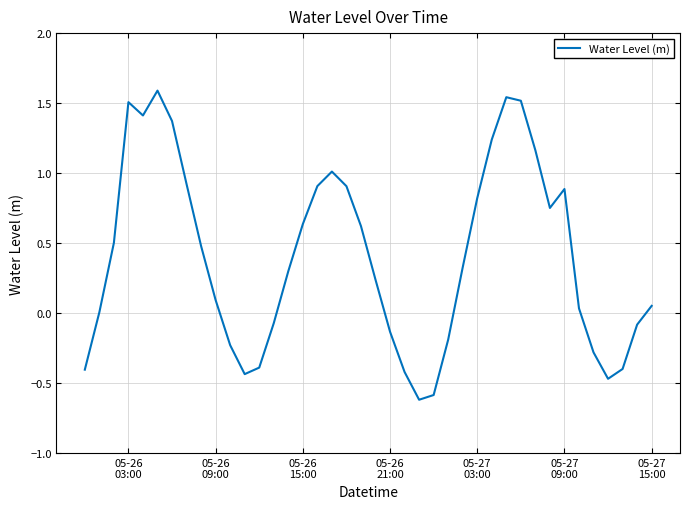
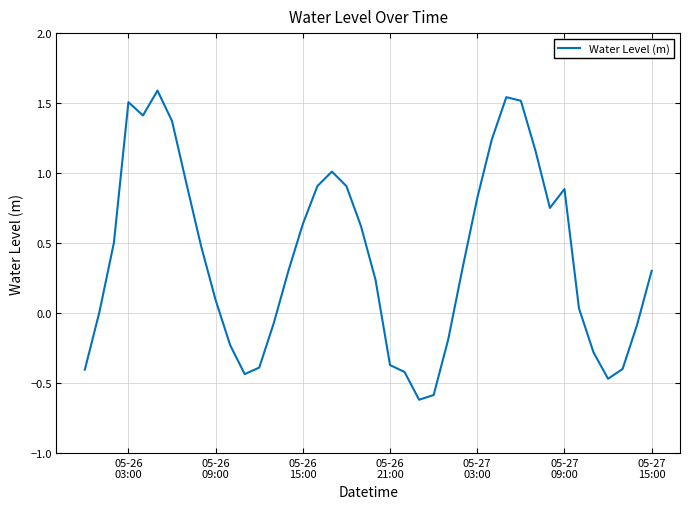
  {
    "05-26 03:00": 1.51,
    "05-26 09:00": 0.09,
    "05-26 15:00": 0.64,
-   "05-26 21:00": -0.13,
+   "05-26 21:00": -0.37,
    "05-27 03:00": 0.82,
    "05-27 09:00": 0.89,
-   "05-27 15:00": 0.05
+   "05-27 15:00": 0.30
  }
